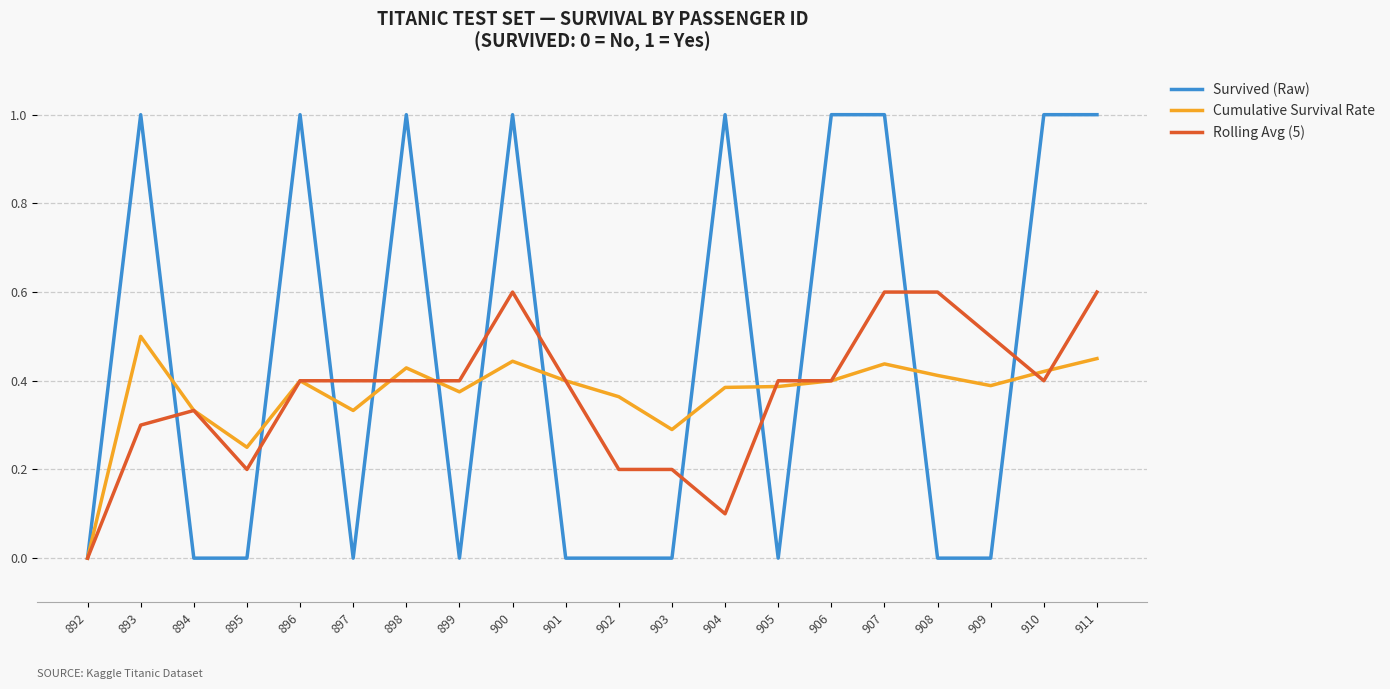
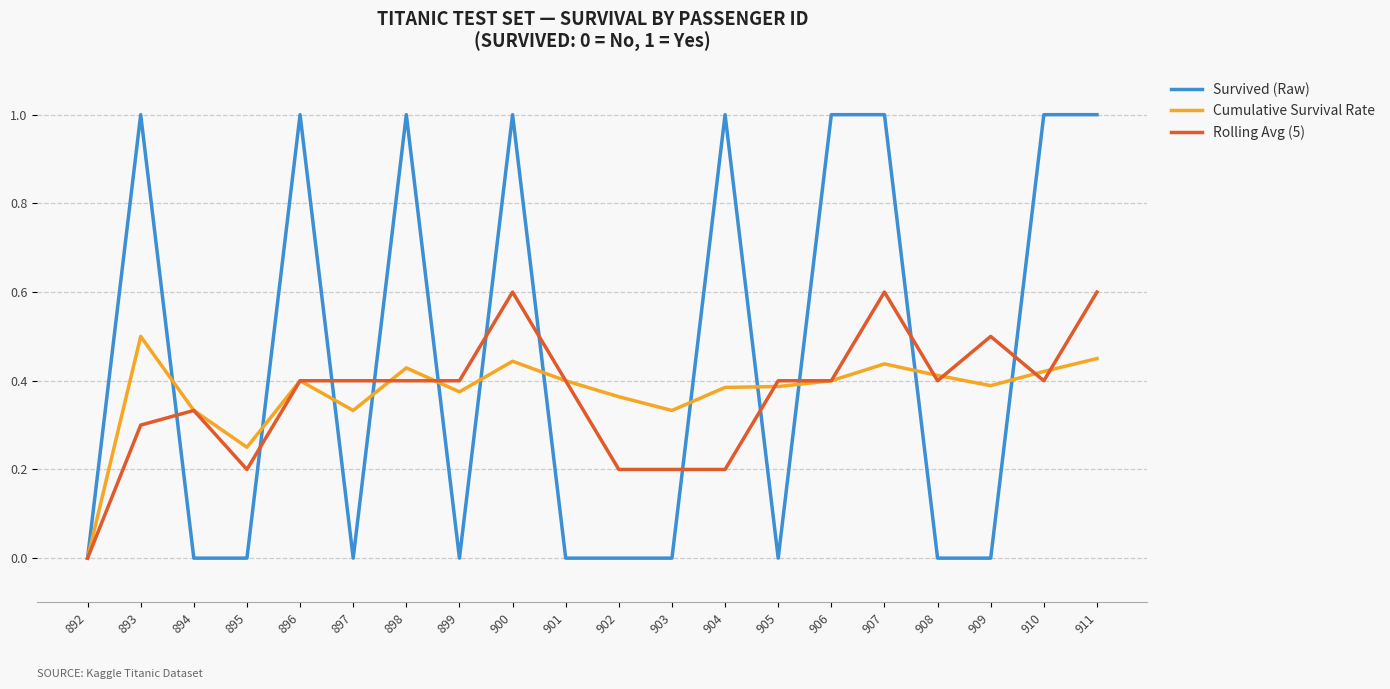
  {
    "Survived (Raw)": {
      "893": 1.00,
      "894": 0.00,
      "895": 0.00,
      "896": 1.00,
      "897": 0.00,
      "898": 1.00,
      "899": 0.00,
      "900": 1.00,
      "901": 0.00,
      "902": 0.00,
      "903": 0.00,
      "904": 1.00,
      "905": 0.00,
      "906": 1.00,
      "907": 1.00,
      "908": 0.00,
      "909": 0.00,
      "910": 1.00,
      "911": 1.00
    },
    "Cumulative Survival Rate": {
      "893": 0.50,
      "895": 0.25,
      "897": 0.33,
      "898": 0.43,
      "899": 0.38,
      "900": 0.44,
      "902": 0.36,
-     "903": 0.29,
+     "903": 0.33,
      "904": 0.39,
      "905": 0.39,
      "907": 0.44,
      "908": 0.41,
      "909": 0.39,
      "910": 0.42,
      "911": 0.45
    },
    "Rolling Avg (5)": {
      "893": 0.3,
      "895": 0.2,
      "897": 0.4,
      "898": 0.4,
      "899": 0.4,
      "900": 0.6,
      "902": 0.2,
      "903": 0.2,
-     "904": 0.1,
+     "904": 0.2,
      "905": 0.4,
      "907": 0.6,
-     "908": 0.6,
+     "908": 0.4,
      "909": 0.5,
      "910": 0.4,
      "911": 0.6
    }
  }
